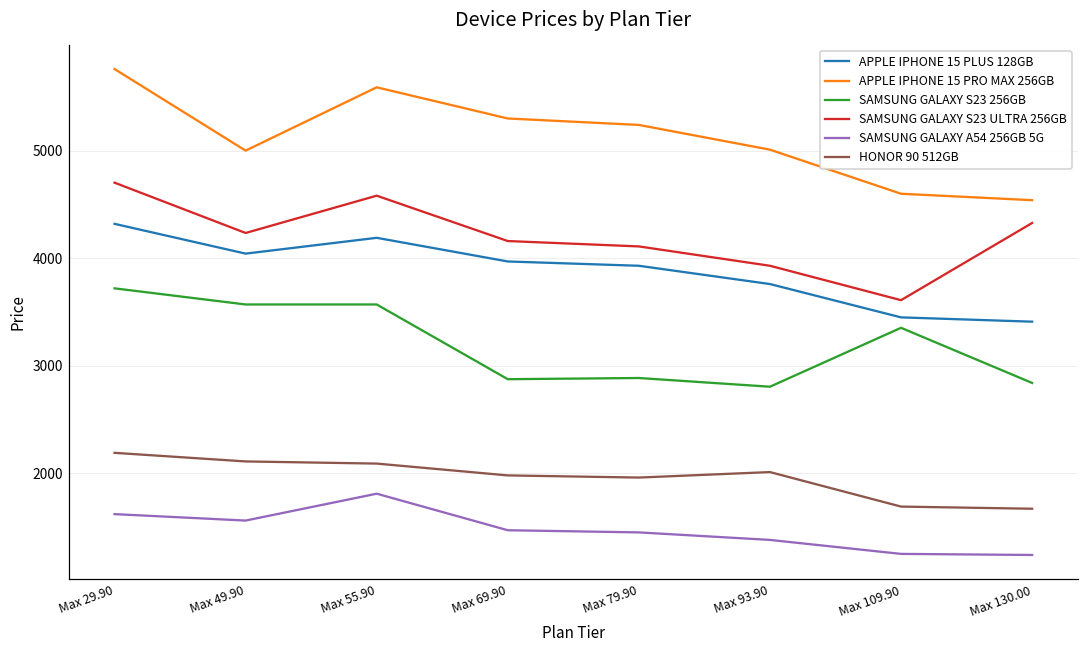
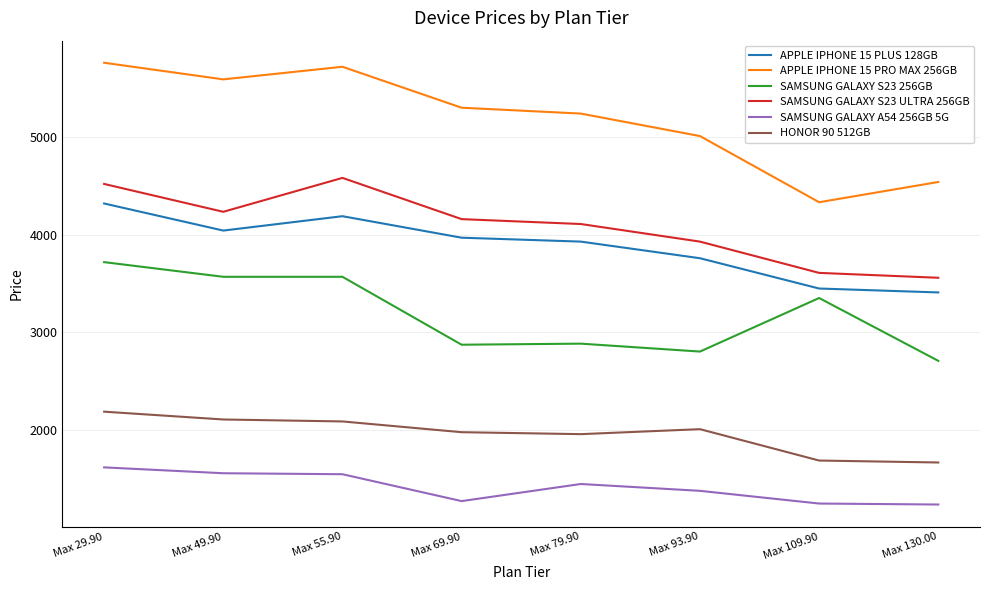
  {
    "APPLE IPHONE 15 PLUS 128GB": {
      "Max 29.90": 4300,
      "Max 49.90": 4000,
      "Max 55.90": 4200,
      "Max 69.90": 4000,
      "Max 79.90": 3900,
      "Max 93.90": 3800,
      "Max 109.90": 3400,
      "Max 130.00": 3400
    },
    "APPLE IPHONE 15 PRO MAX 256GB": {
      "Max 29.90": 5800,
-     "Max 49.90": 5000,
-     "Max 55.90": 5600,
+     "Max 49.90": 5600,
+     "Max 55.90": 5700,
      "Max 69.90": 5300,
      "Max 79.90": 5200,
      "Max 93.90": 5000,
-     "Max 109.90": 4600,
+     "Max 109.90": 4300,
      "Max 130.00": 4500
    },
    "SAMSUNG GALAXY S23 256GB": {
      "Max 29.90": 3700,
      "Max 49.90": 3600,
      "Max 55.90": 3600,
      "Max 69.90": 2900,
      "Max 79.90": 2900,
      "Max 93.90": 2800,
      "Max 109.90": 3400,
-     "Max 130.00": 2800
+     "Max 130.00": 2700
    },
    "SAMSUNG GALAXY S23 ULTRA 256GB": {
-     "Max 29.90": 4700,
+     "Max 29.90": 4500,
      "Max 49.90": 4200,
      "Max 55.90": 4600,
      "Max 69.90": 4200,
      "Max 79.90": 4100,
      "Max 93.90": 3900,
      "Max 109.90": 3600,
-     "Max 130.00": 4300
+     "Max 130.00": 3600
    },
    "SAMSUNG GALAXY A54 256GB 5G": {
      "Max 29.90": 1600,
      "Max 49.90": 1600,
-     "Max 55.90": 1800,
-     "Max 69.90": 1500,
+     "Max 55.90": 1500,
+     "Max 69.90": 1300,
      "Max 79.90": 1400,
      "Max 93.90": 1400,
      "Max 109.90": 1200,
      "Max 130.00": 1200
    },
    "HONOR 90 512GB": {
      "Max 29.90": 2200,
      "Max 49.90": 2100,
      "Max 55.90": 2100,
      "Max 69.90": 2000,
      "Max 79.90": 2000,
      "Max 93.90": 2000,
      "Max 109.90": 1700,
      "Max 130.00": 1700
    }
  }
